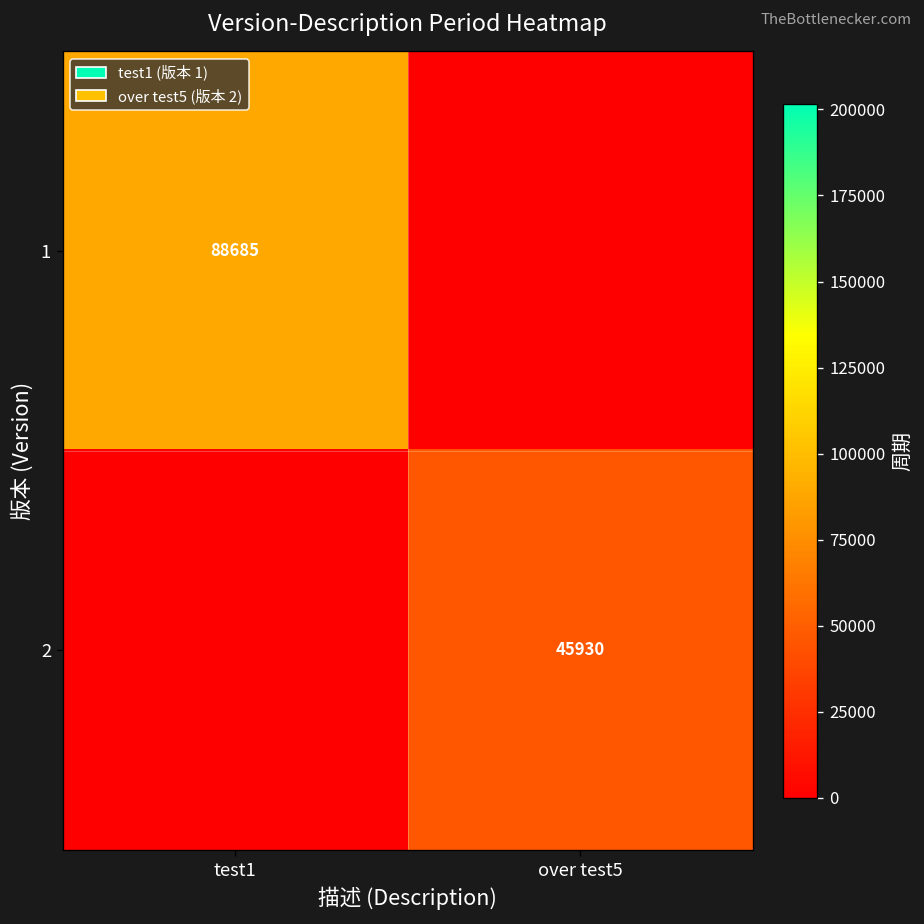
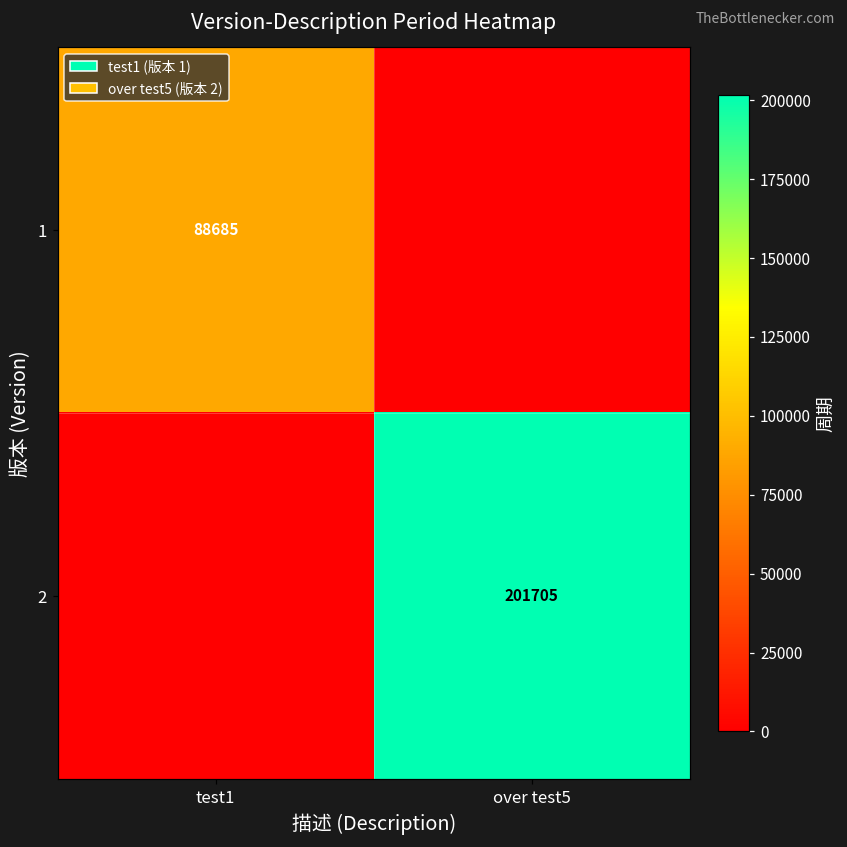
  {
    "1": {
      "test1": 88685
    },
    "2": {
-     "over test5": 45930
+     "over test5": 201705
    }
  }
